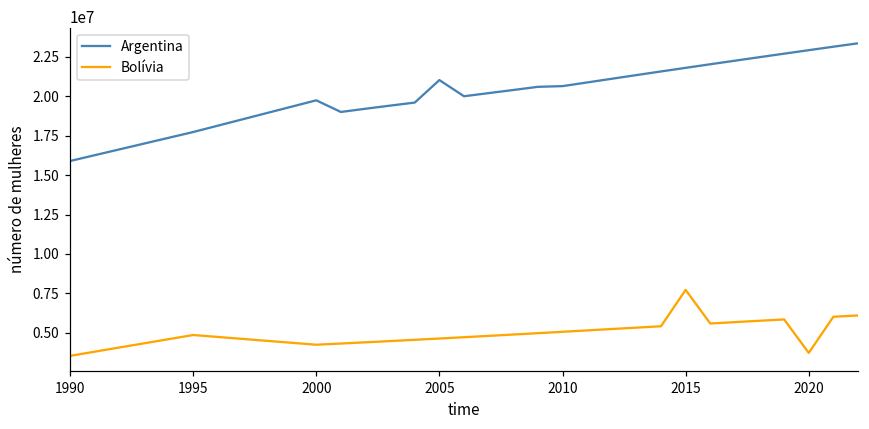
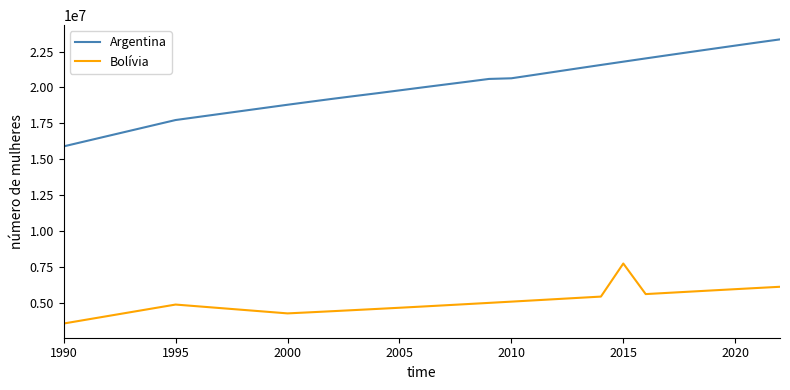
  {
    "Argentina": {
      "1990": 15900000,
      "1995": 17700000,
-     "2000": 19700000,
-     "2005": 21000000,
+     "2000": 18800000,
+     "2005": 19800000,
      "2010": 20600000,
      "2015": 21800000,
      "2020": 22900000
    },
    "Bolívia": {
      "1990": 3500000,
      "1995": 4900000,
      "2000": 4300000,
      "2005": 4600000,
      "2010": 5100000,
      "2015": 7700000,
-     "2020": 3700000
+     "2020": 5900000
    }
  }
